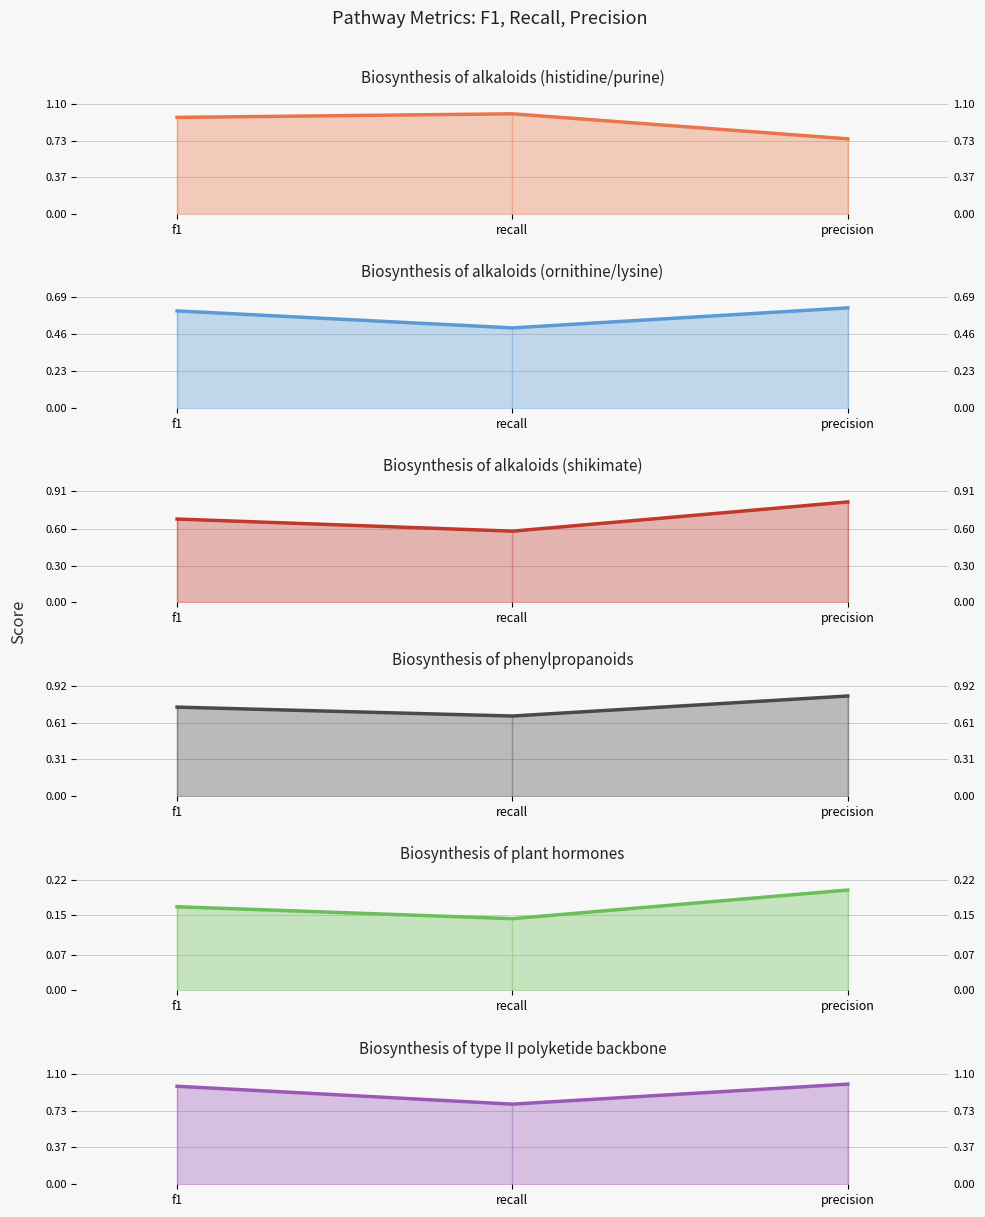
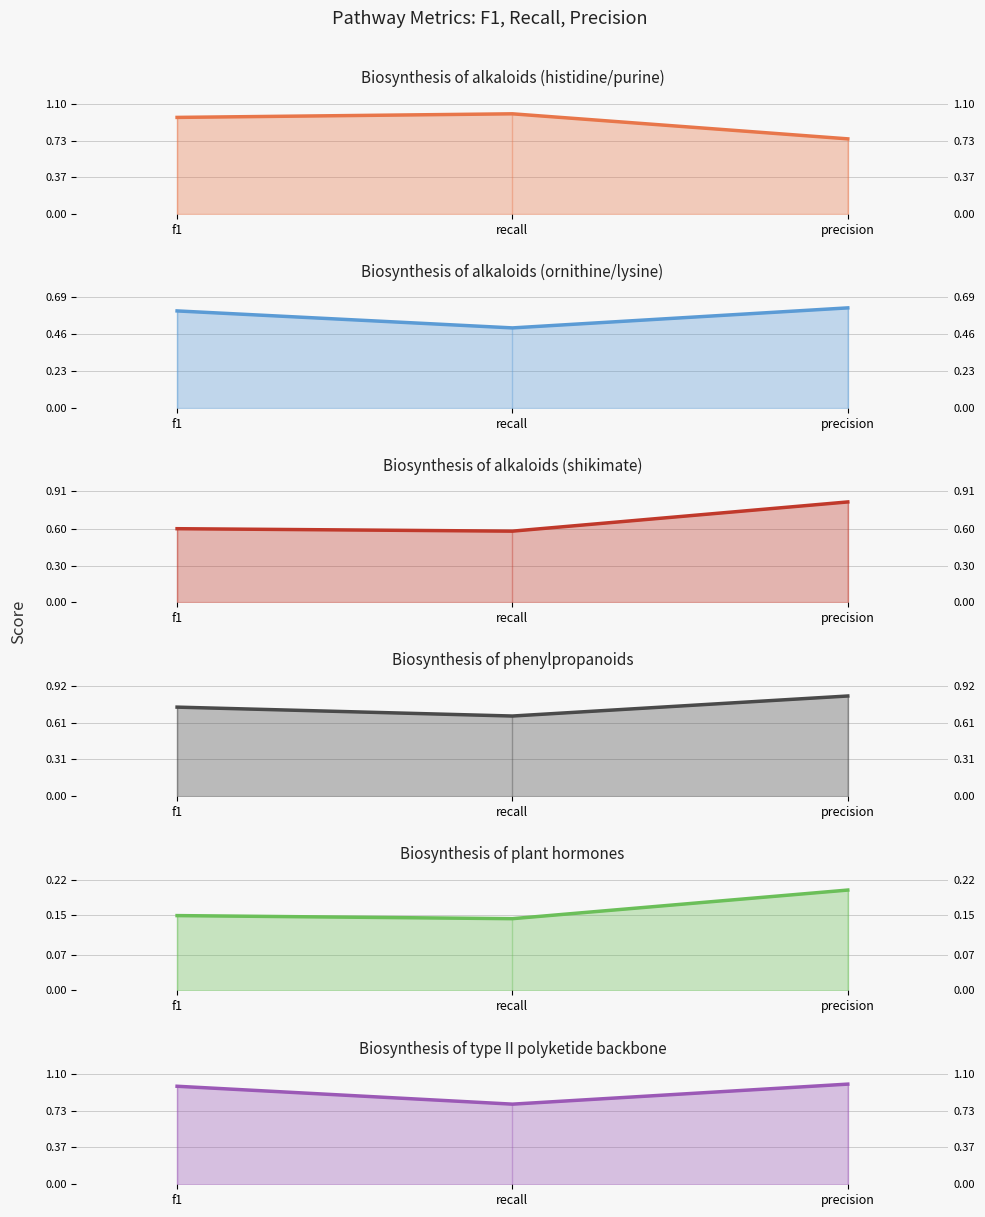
  {
    "Biosynthesis of alkaloids (histidine/purine)": {
      "f1": 0.96,
      "recall": 1.00,
      "precision": 0.75
    },
    "Biosynthesis of alkaloids (ornithine/lysine)": {
      "f1": 0.61,
      "recall": 0.50,
      "precision": 0.63
    },
    "Biosynthesis of alkaloids (shikimate)": {
-     "f1": 0.68,
+     "f1": 0.60,
      "recall": 0.58,
      "precision": 0.82
    },
    "Biosynthesis of phenylpropanoids": {
      "f1": 0.74,
      "recall": 0.67,
      "precision": 0.83
    },
    "Biosynthesis of plant hormones": {
-     "f1": 0.17,
+     "f1": 0.15,
      "recall": 0.14,
      "precision": 0.20
    },
    "Biosynthesis of type II polyketide backbone": {
      "f1": 0.98,
      "recall": 0.80,
      "precision": 1.00
    }
  }
